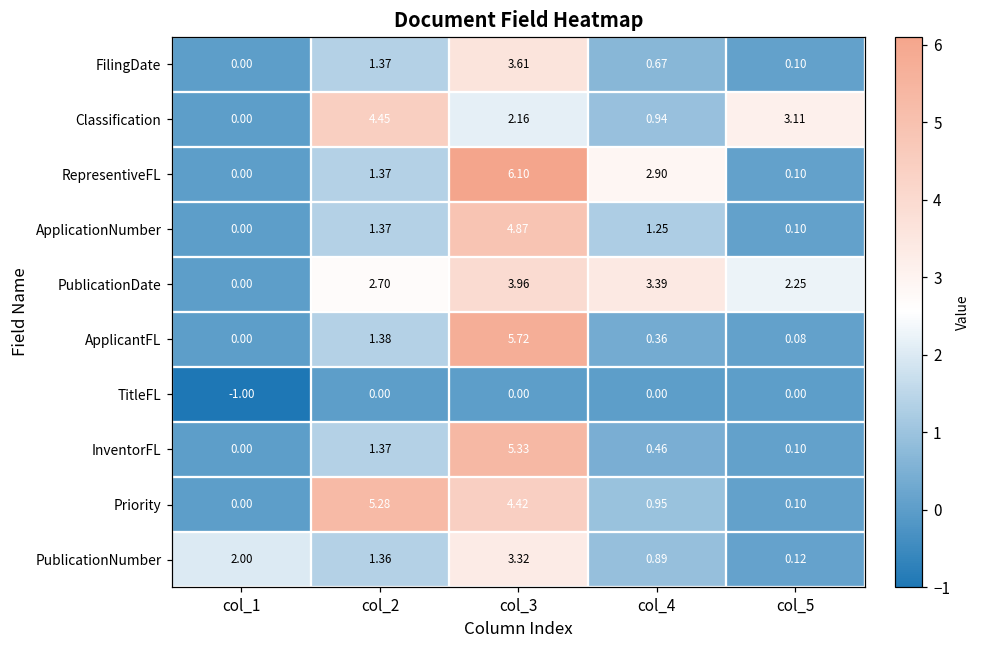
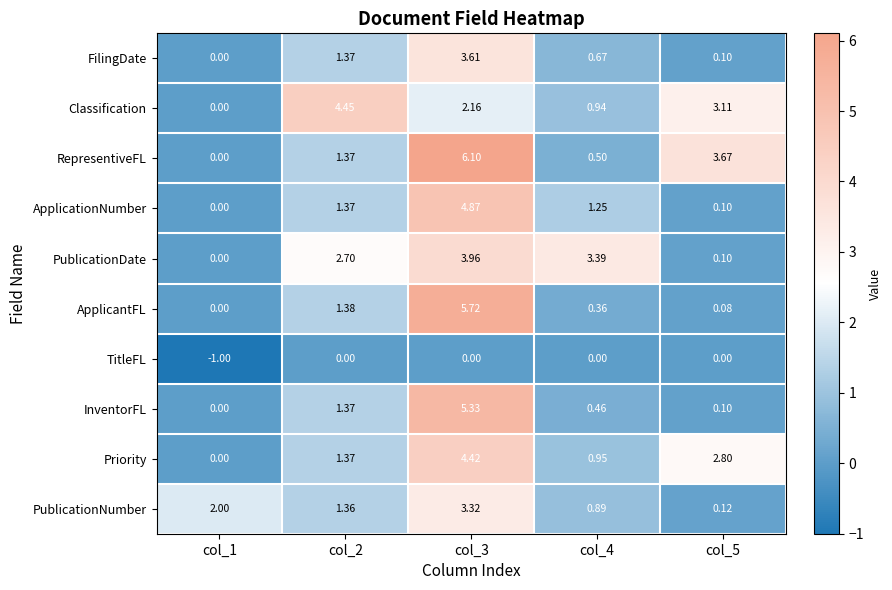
  {
    "FilingDate": {
      "col_1": 0.00,
      "col_2": 1.37,
      "col_3": 3.61,
      "col_4": 0.67,
      "col_5": 0.10
    },
    "Classification": {
      "col_1": 0.00,
      "col_2": 4.45,
      "col_3": 2.16,
      "col_4": 0.94,
      "col_5": 3.11
    },
    "RepresentiveFL": {
      "col_1": 0.00,
      "col_2": 1.37,
      "col_3": 6.10,
-     "col_4": 2.90,
-     "col_5": 0.10
+     "col_4": 0.50,
+     "col_5": 3.67
    },
    "ApplicationNumber": {
      "col_1": 0.00,
      "col_2": 1.37,
      "col_3": 4.87,
      "col_4": 1.25,
      "col_5": 0.10
    },
    "PublicationDate": {
      "col_1": 0.00,
      "col_2": 2.70,
      "col_3": 3.96,
      "col_4": 3.39,
-     "col_5": 2.25
+     "col_5": 0.10
    },
    "ApplicantFL": {
      "col_1": 0.00,
      "col_2": 1.38,
      "col_3": 5.72,
      "col_4": 0.36,
      "col_5": 0.08
    },
    "TitleFL": {
      "col_1": -1.00,
      "col_2": 0.00,
      "col_3": 0.00,
      "col_4": 0.00,
      "col_5": 0.00
    },
    "InventorFL": {
      "col_1": 0.00,
      "col_2": 1.37,
      "col_3": 5.33,
      "col_4": 0.46,
      "col_5": 0.10
    },
    "Priority": {
      "col_1": 0.00,
-     "col_2": 5.28,
+     "col_2": 1.37,
      "col_3": 4.42,
      "col_4": 0.95,
-     "col_5": 0.10
+     "col_5": 2.80
    },
    "PublicationNumber": {
      "col_1": 2.00,
      "col_2": 1.36,
      "col_3": 3.32,
      "col_4": 0.89,
      "col_5": 0.12
    }
  }
